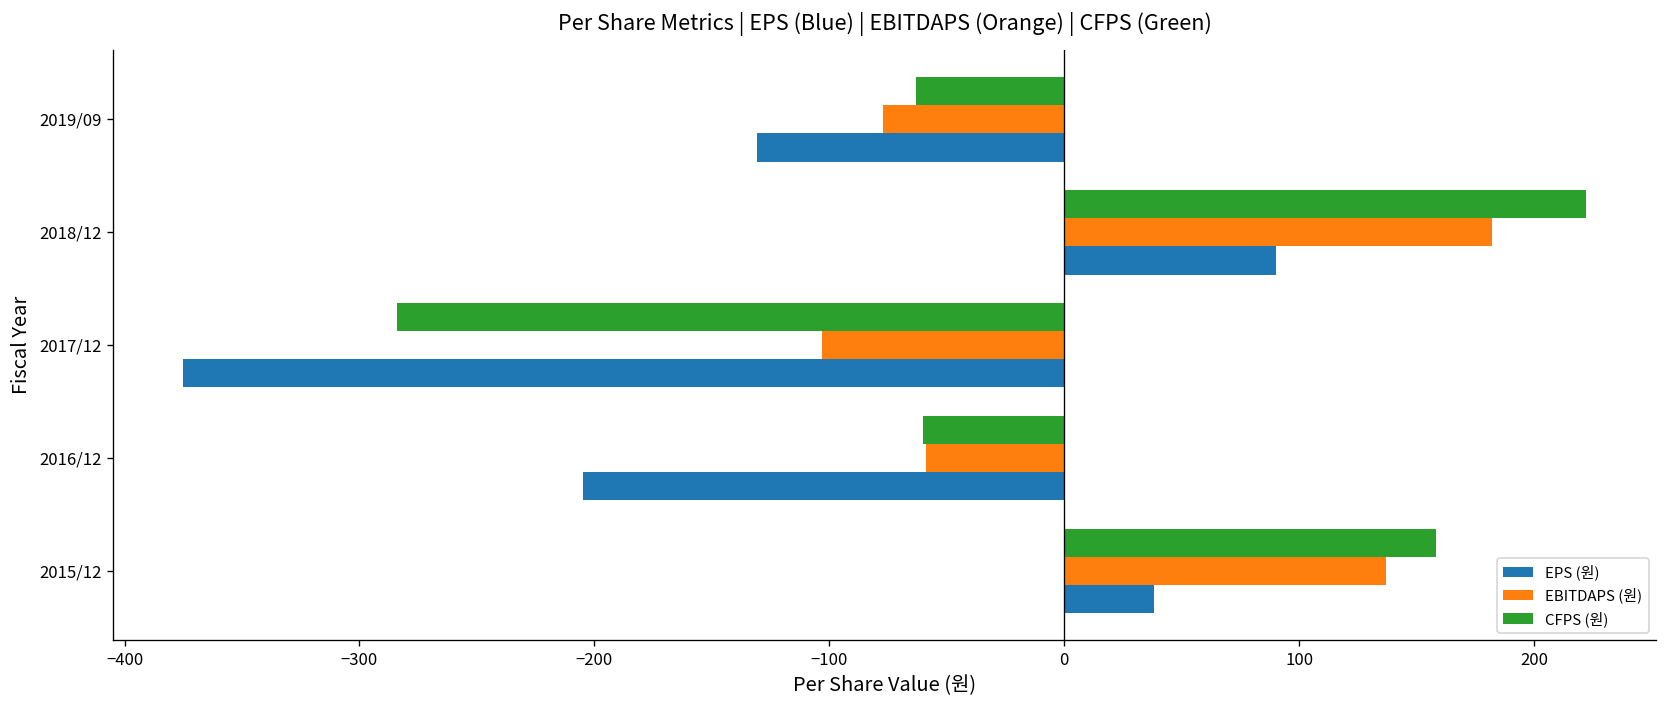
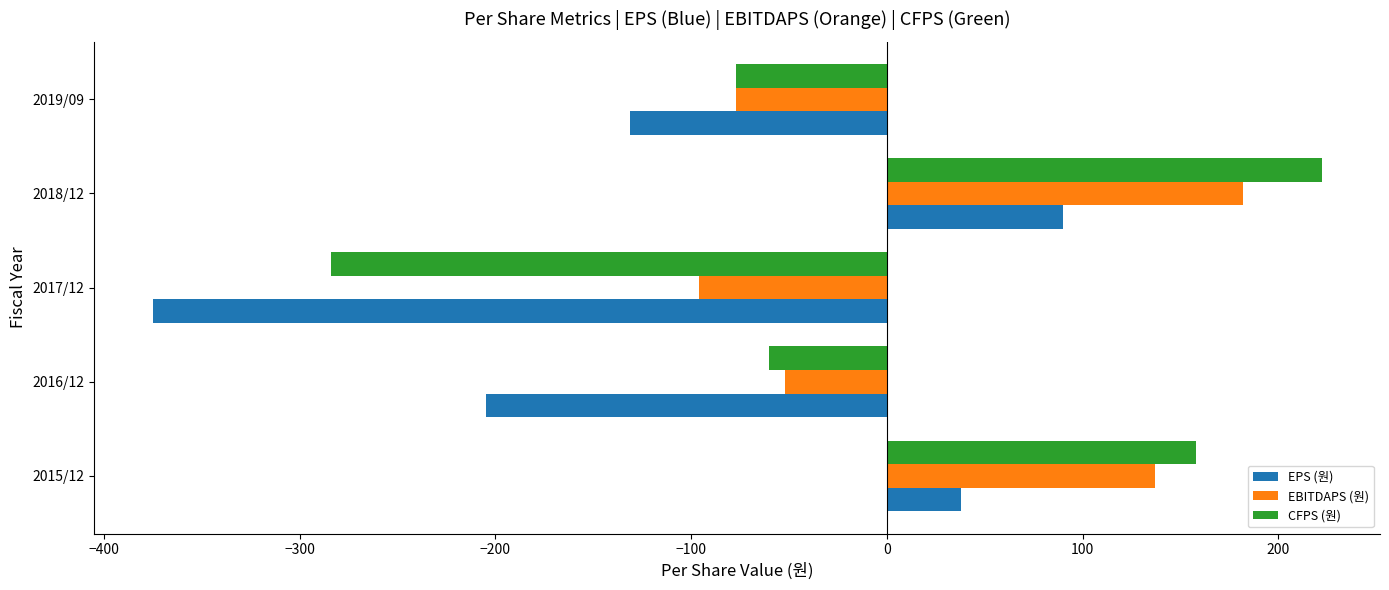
  {
    "EPS (원)": {
      "2019/09": -131,
      "2018/12": 90,
      "2017/12": -375,
      "2016/12": -205,
      "2015/12": 38
    },
    "EBITDAPS (원)": {
      "2019/09": -77,
      "2018/12": 182,
-     "2017/12": -103,
-     "2016/12": -59,
+     "2017/12": -96,
+     "2016/12": -52,
      "2015/12": 137
    },
    "CFPS (원)": {
-     "2019/09": -63,
+     "2019/09": -77,
      "2018/12": 222,
      "2017/12": -284,
      "2016/12": -60,
      "2015/12": 158
    }
  }
